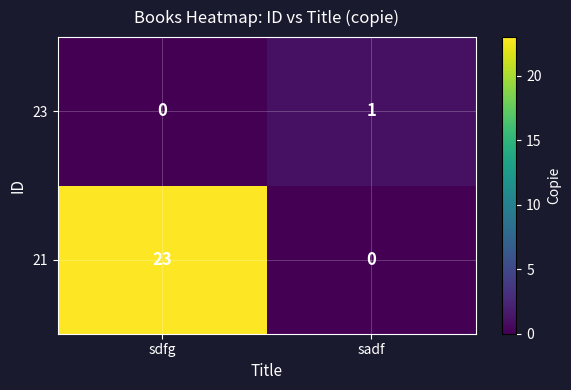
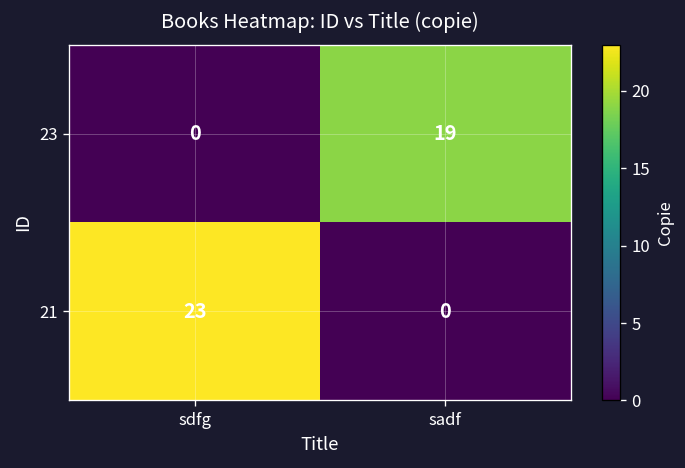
  {
    "23": {
      "sdfg": 0,
-     "sadf": 1
+     "sadf": 19
    },
    "21": {
      "sdfg": 23,
      "sadf": 0
    }
  }
